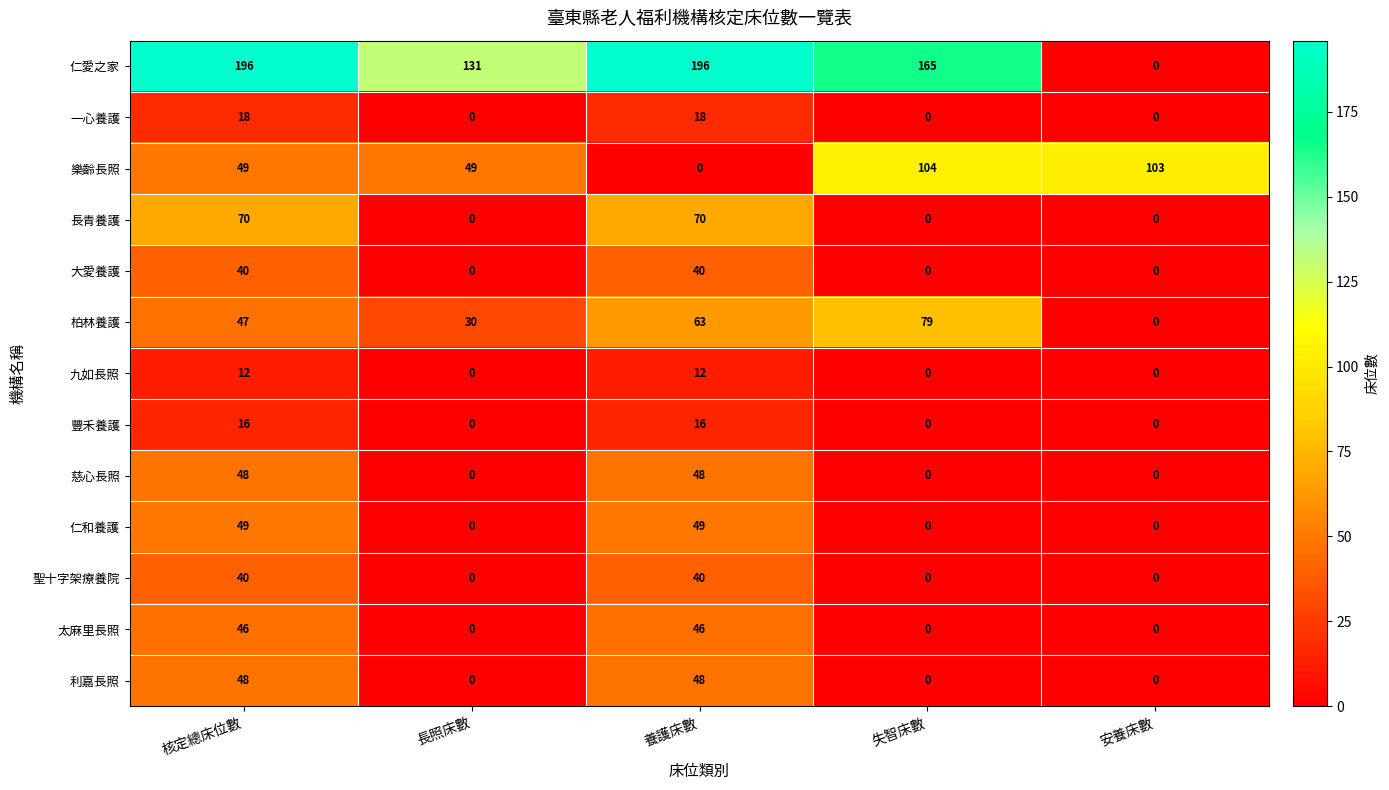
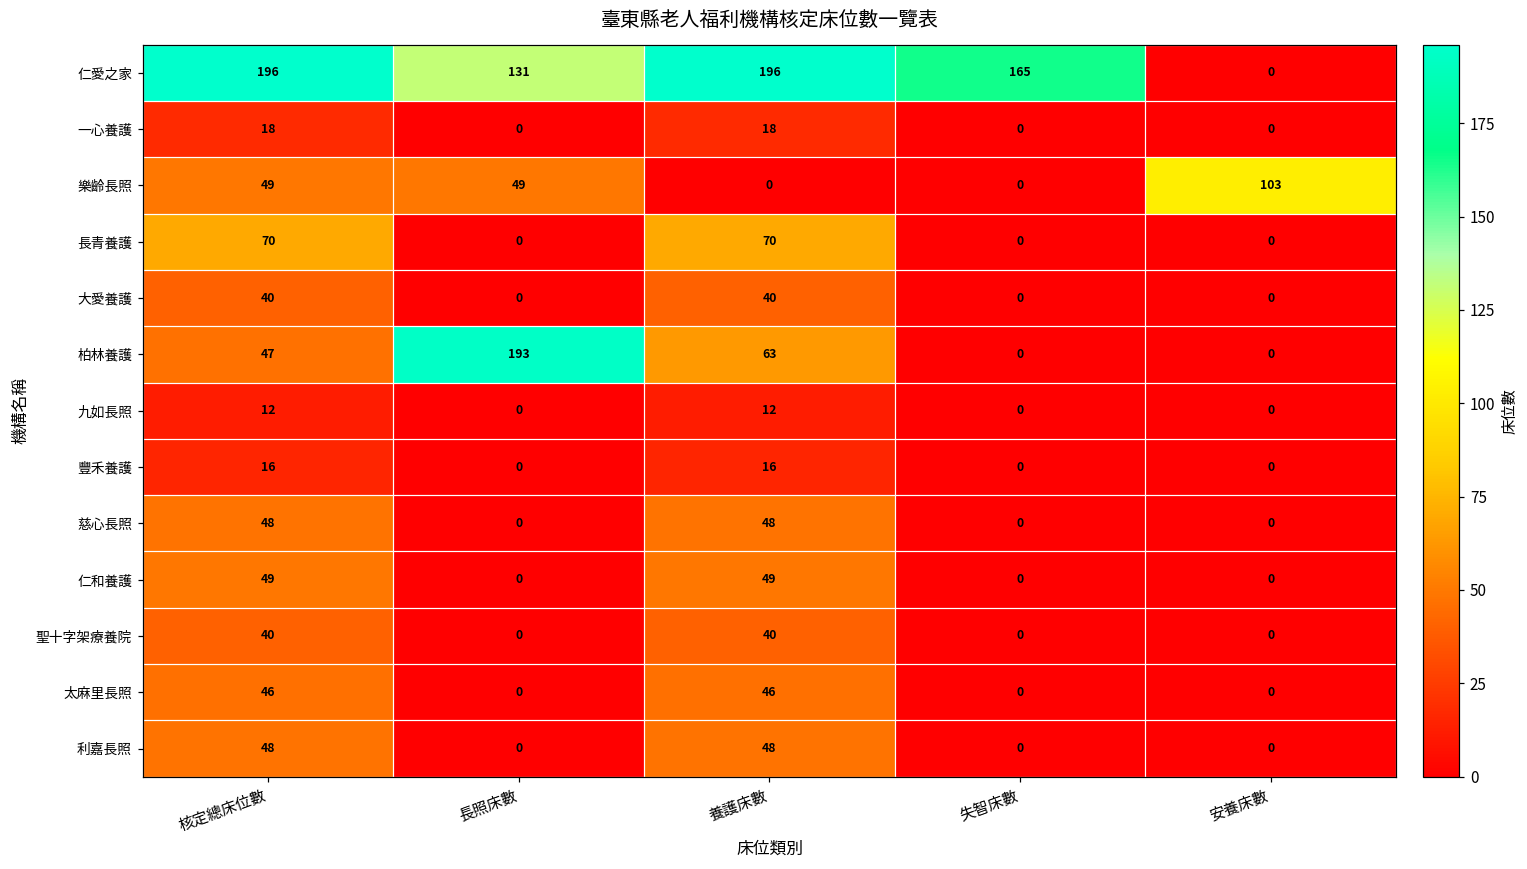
  {
    "仁愛之家": {
      "核定總床位數": 196,
      "長照床數": 131,
      "養護床數": 196,
      "失智床數": 165,
      "安養床數": 0
    },
    "一心養護": {
      "核定總床位數": 18,
      "長照床數": 0,
      "養護床數": 18,
      "失智床數": 0,
      "安養床數": 0
    },
    "樂齡長照": {
      "核定總床位數": 49,
      "長照床數": 49,
      "養護床數": 0,
-     "失智床數": 104,
+     "失智床數": 0,
      "安養床數": 103
    },
    "長青養護": {
      "核定總床位數": 70,
      "長照床數": 0,
      "養護床數": 70,
      "失智床數": 0,
      "安養床數": 0
    },
    "大愛養護": {
      "核定總床位數": 40,
      "長照床數": 0,
      "養護床數": 40,
      "失智床數": 0,
      "安養床數": 0
    },
    "柏林養護": {
      "核定總床位數": 47,
-     "長照床數": 30,
+     "長照床數": 193,
      "養護床數": 63,
-     "失智床數": 79,
+     "失智床數": 0,
      "安養床數": 0
    },
    "九如長照": {
      "核定總床位數": 12,
      "長照床數": 0,
      "養護床數": 12,
      "失智床數": 0,
      "安養床數": 0
    },
    "豐禾養護": {
      "核定總床位數": 16,
      "長照床數": 0,
      "養護床數": 16,
      "失智床數": 0,
      "安養床數": 0
    },
    "慈心長照": {
      "核定總床位數": 48,
      "長照床數": 0,
      "養護床數": 48,
      "失智床數": 0,
      "安養床數": 0
    },
    "仁和養護": {
      "核定總床位數": 49,
      "長照床數": 0,
      "養護床數": 49,
      "失智床數": 0,
      "安養床數": 0
    },
    "聖十字架療養院": {
      "核定總床位數": 40,
      "長照床數": 0,
      "養護床數": 40,
      "失智床數": 0,
      "安養床數": 0
    },
    "太麻里長照": {
      "核定總床位數": 46,
      "長照床數": 0,
      "養護床數": 46,
      "失智床數": 0,
      "安養床數": 0
    },
    "利嘉長照": {
      "核定總床位數": 48,
      "長照床數": 0,
      "養護床數": 48,
      "失智床數": 0,
      "安養床數": 0
    }
  }
